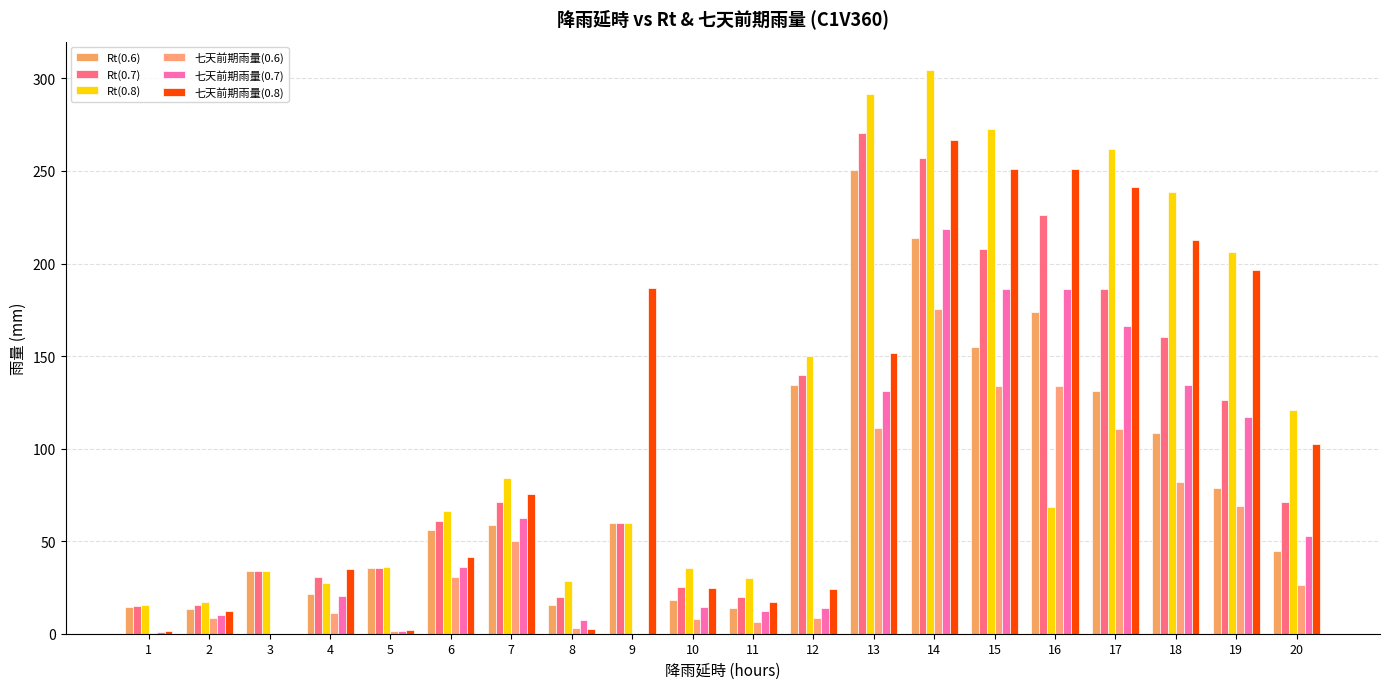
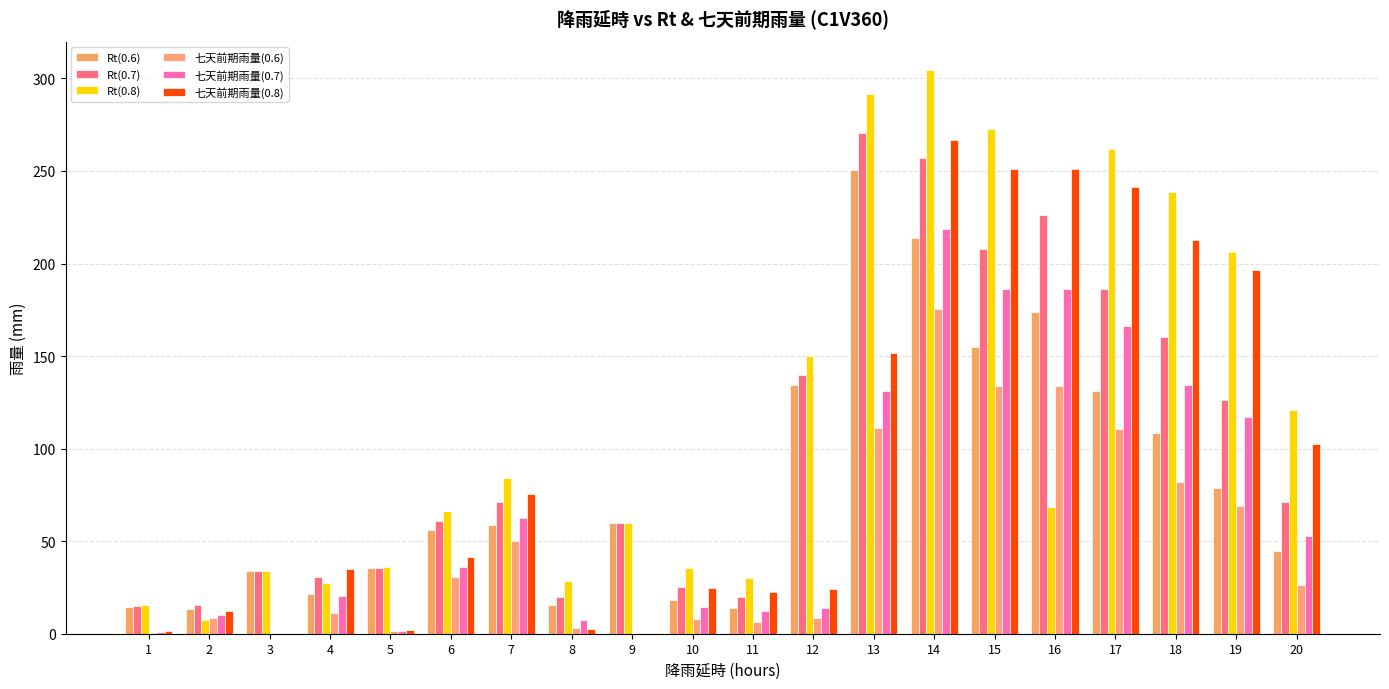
  {
    "Rt(0.8)": {
      "1": 15,
-     "2": 17,
+     "2": 7,
      "3": 34,
      "4": 27,
      "5": 36,
      "6": 67,
      "7": 84,
      "8": 29,
      "9": 60,
      "10": 35,
      "11": 30,
      "12": 150,
      "13": 291,
      "14": 305,
      "15": 273,
      "16": 68,
      "17": 262,
      "18": 239,
      "19": 206,
      "20": 121
    },
    "七天前期雨量(0.8)": {
      "1": 1,
      "2": 12,
      "4": 35,
      "5": 2,
      "6": 42,
      "7": 76,
      "8": 2,
-     "9": 187,
+     "9": 0,
      "10": 25,
-     "11": 17,
+     "11": 23,
      "12": 24,
      "13": 152,
      "14": 267,
      "15": 251,
      "16": 251,
      "17": 242,
      "18": 213,
      "19": 197,
      "20": 103
    }
  }
